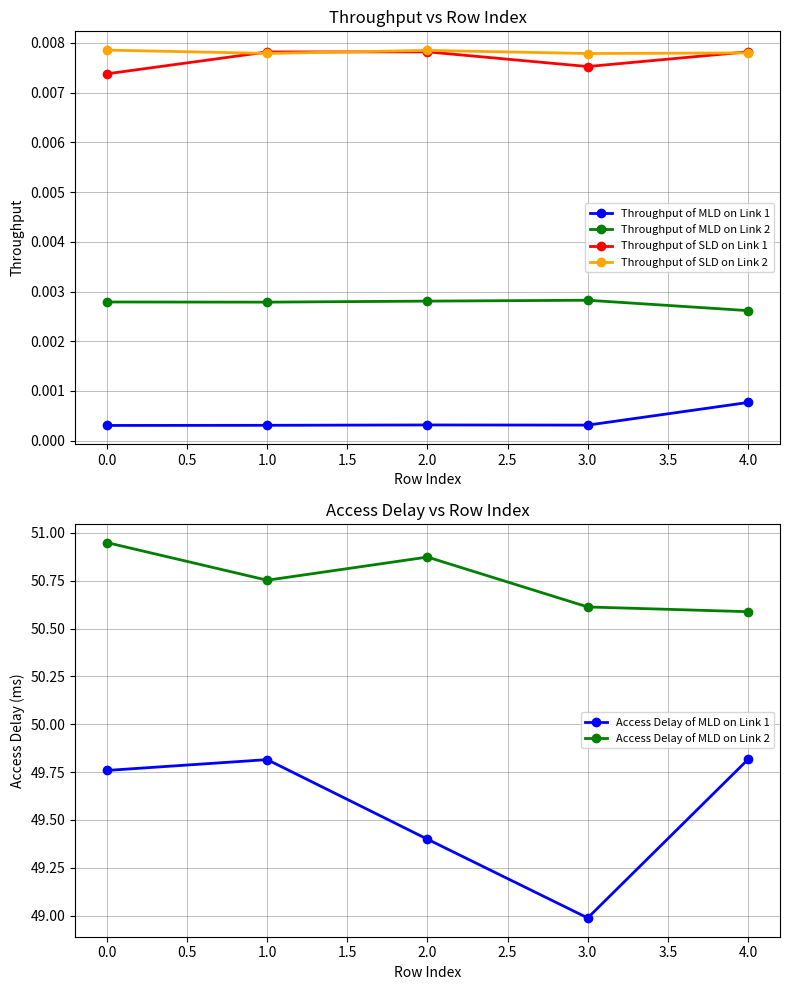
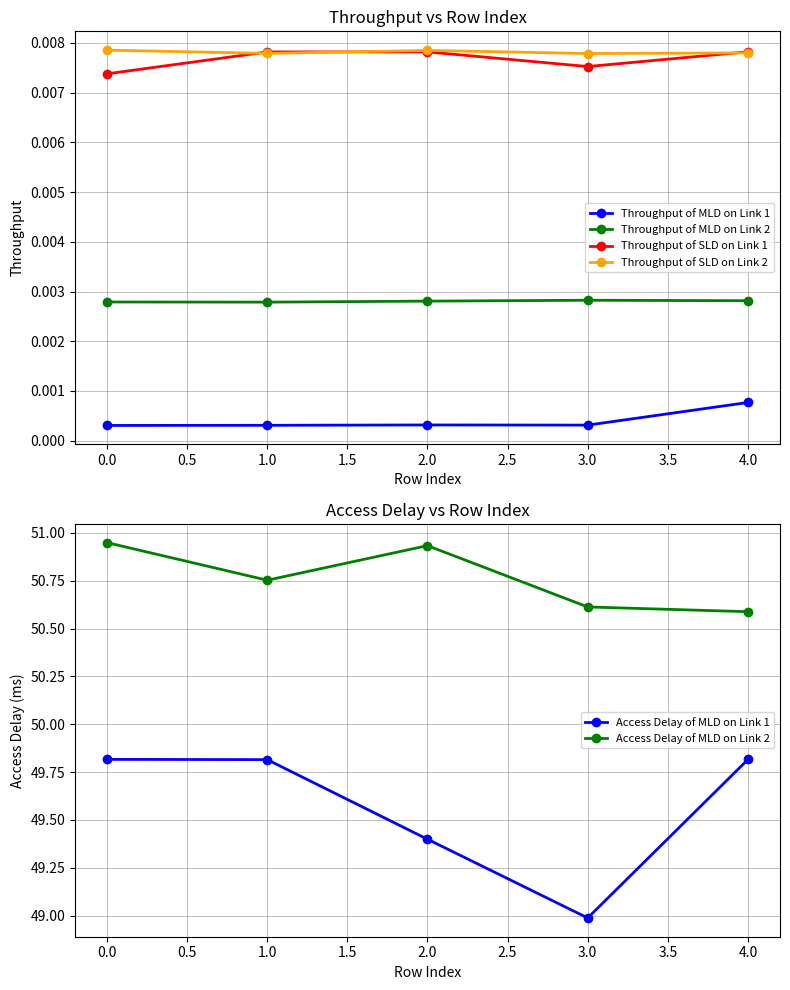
  {
    "Throughput vs Row Index": {
      "Throughput of MLD on Link 1": {
        "0.0": 0.0003,
        "1.0": 0.0003,
        "2.0": 0.0003,
        "3.0": 0.0003,
        "4.0": 0.0008
      },
      "Throughput of MLD on Link 2": {
        "0.0": 0.0028,
        "1.0": 0.0028,
        "2.0": 0.0028,
        "3.0": 0.0028,
-       "4.0": 0.0026
+       "4.0": 0.0028
      },
      "Throughput of SLD on Link 1": {
        "0.0": 0.0074,
        "3.0": 0.0075
      },
      "Throughput of SLD on Link 2": {
        "0.0": 0.0079,
        "3.0": 0.0078
      }
    },
    "Access Delay vs Row Index": {
      "Access Delay of MLD on Link 1": {
-       "0.0": 49.76,
+       "0.0": 49.82,
        "1.0": 49.82,
        "2.0": 49.40,
        "3.0": 48.99,
        "4.0": 49.82
      },
      "Access Delay of MLD on Link 2": {
        "0.0": 50.95,
        "1.0": 50.75,
-       "2.0": 50.87,
+       "2.0": 50.93,
        "3.0": 50.61,
        "4.0": 50.59
      }
    }
  }
